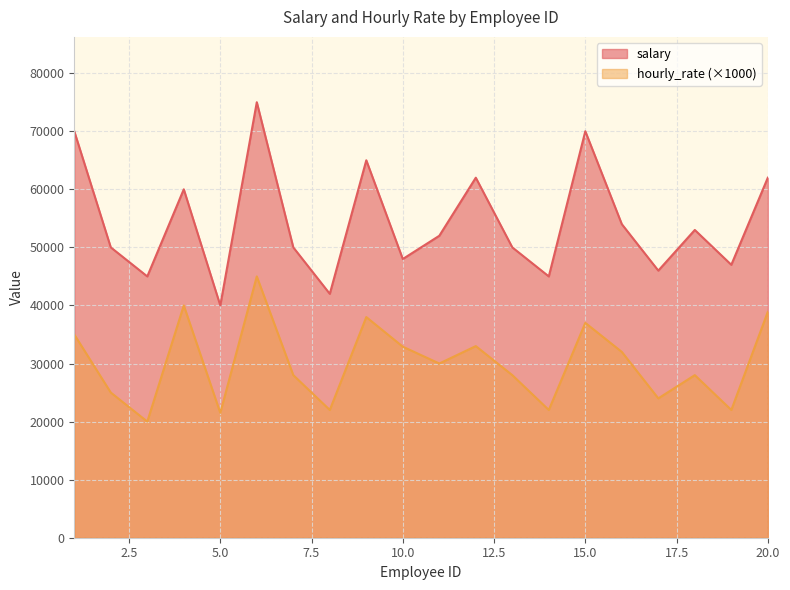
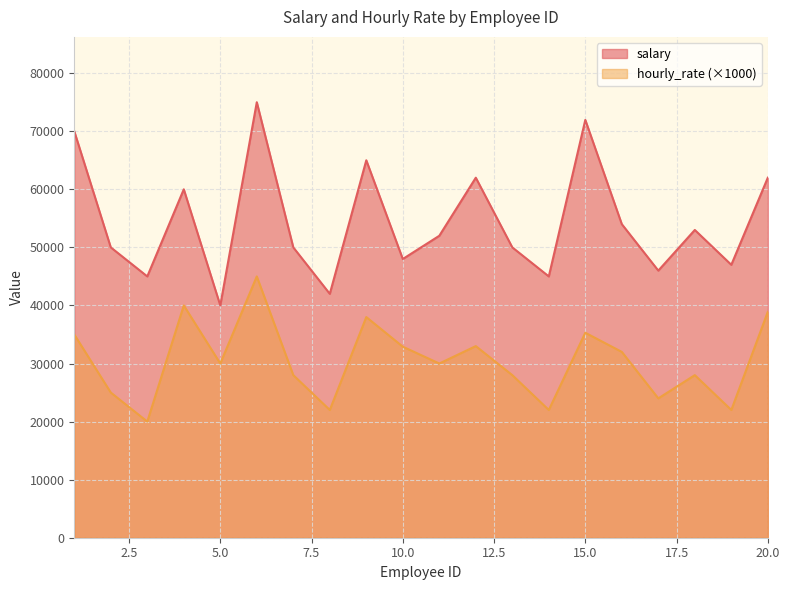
  {
    "salary": {
      "5.0": 40000,
      "10.0": 48000,
-     "15.0": 70000,
+     "15.0": 72000,
      "20.0": 62000
    },
    "hourly_rate (×1000)": {
-     "5.0": 22000,
+     "5.0": 30000,
      "10.0": 33000,
-     "15.0": 37000,
+     "15.0": 35000,
      "20.0": 39000
    }
  }
